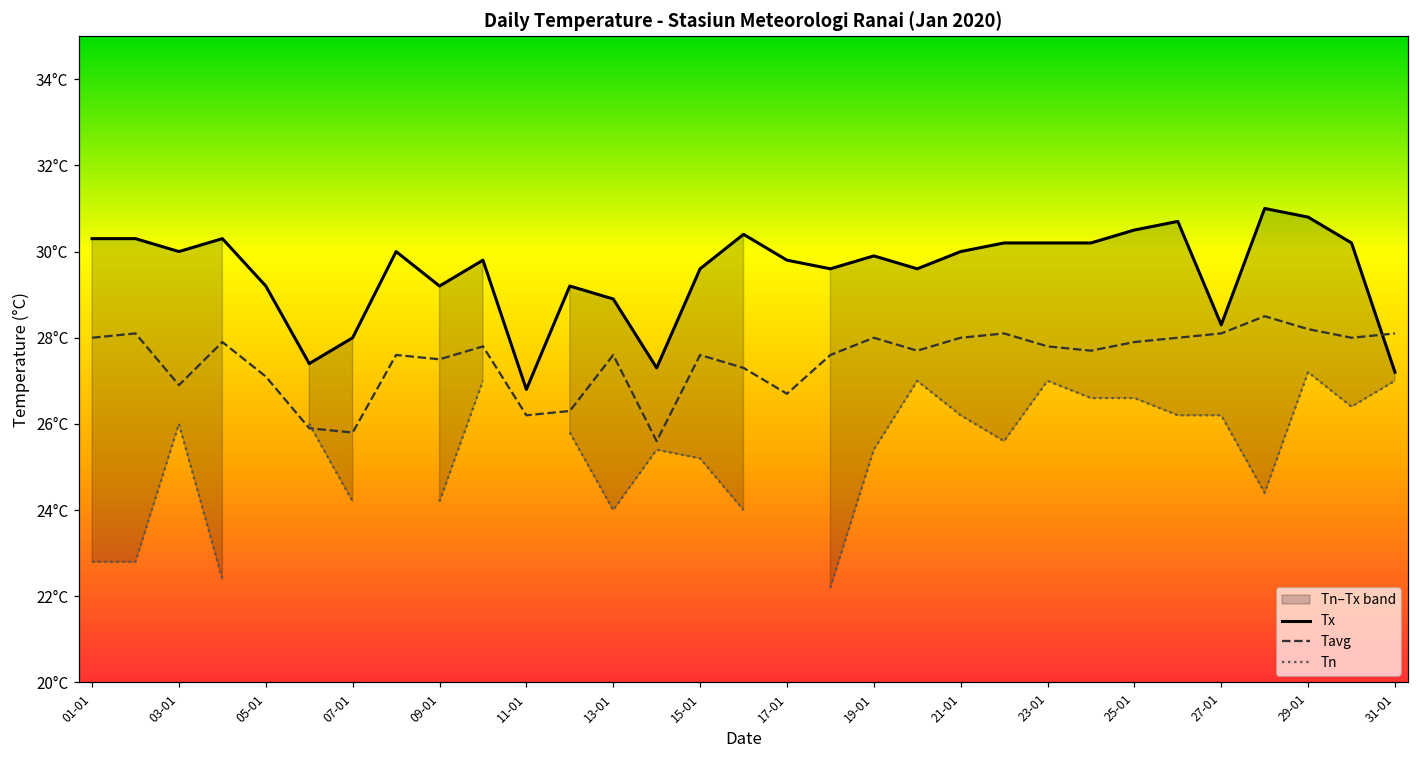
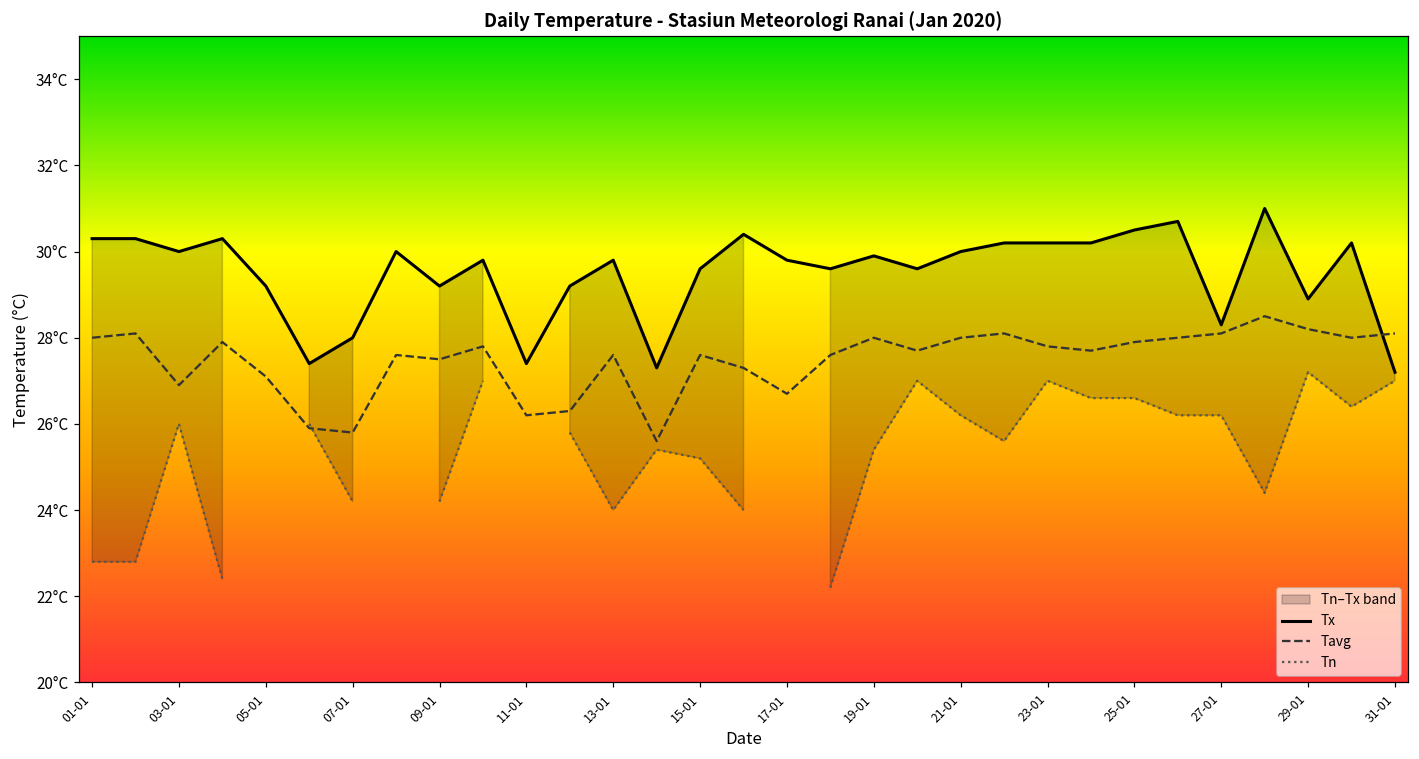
  {
    "Tx": {
      "01-01": "30.3°C",
      "03-01": "30.0°C",
      "05-01": "29.2°C",
      "07-01": "28.0°C",
      "09-01": "29.2°C",
-     "11-01": "26.8°C",
-     "13-01": "28.9°C",
+     "11-01": "27.4°C",
+     "13-01": "29.8°C",
      "15-01": "29.6°C",
      "17-01": "29.8°C",
      "19-01": "29.9°C",
      "21-01": "30.0°C",
      "23-01": "30.2°C",
      "25-01": "30.5°C",
      "27-01": "28.3°C",
-     "29-01": "30.8°C",
+     "29-01": "28.9°C",
      "31-01": "27.2°C"
    }
  }
